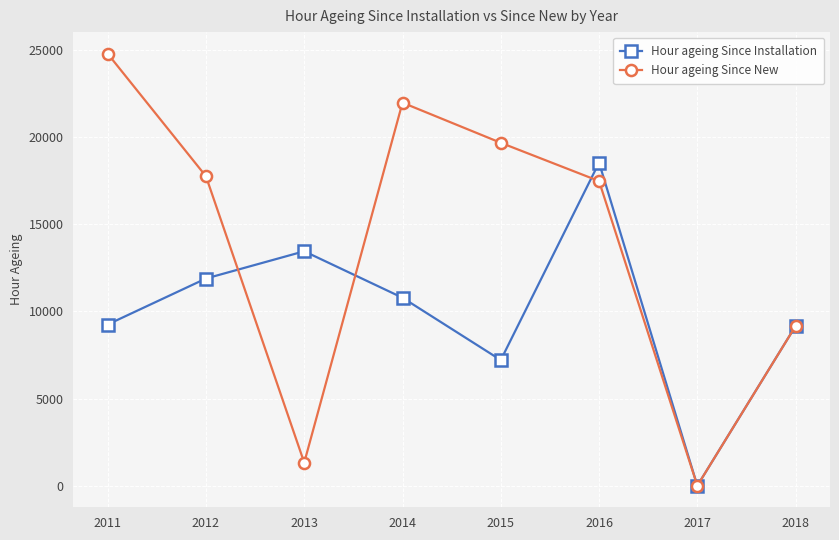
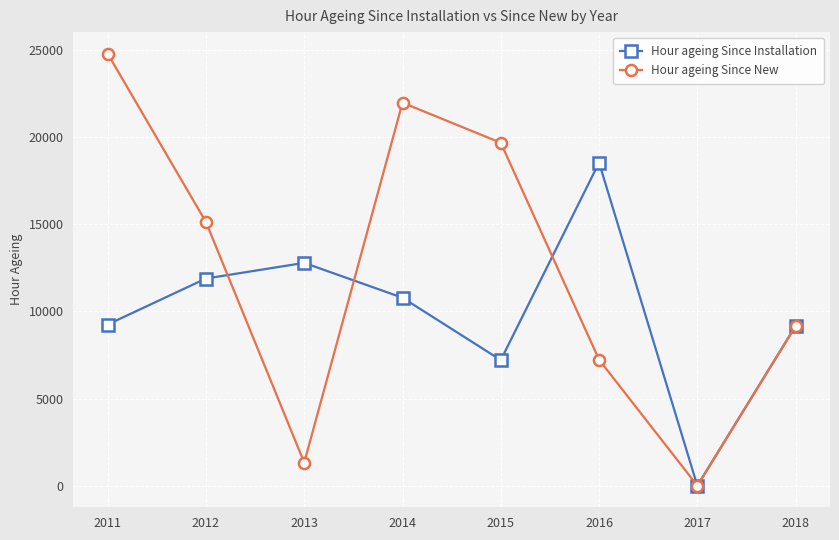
  {
    "Hour ageing Since Installation": {
      "2011": 9300,
      "2012": 11900,
-     "2013": 13500,
+     "2013": 12800,
      "2014": 10800,
      "2015": 7200,
      "2016": 18500
    },
    "Hour ageing Since New": {
      "2011": 24800,
-     "2012": 17800,
+     "2012": 15100,
      "2013": 1300,
      "2014": 22000,
      "2015": 19700,
-     "2016": 17500
+     "2016": 7200
    }
  }
